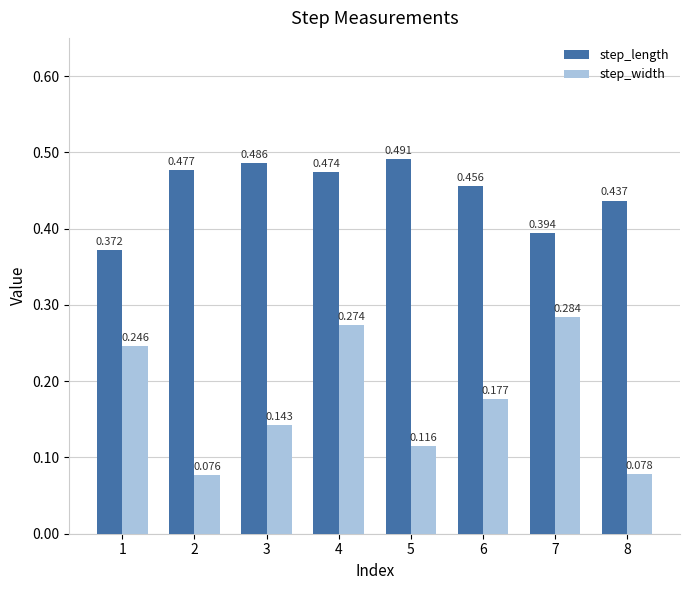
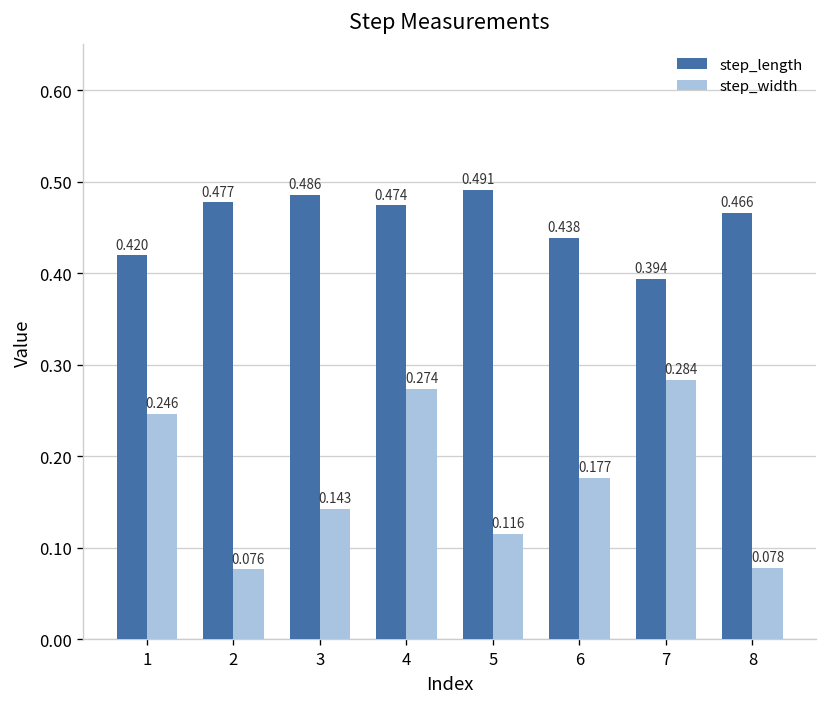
  {
    "step_length": {
-     "1": 0.372,
+     "1": 0.420,
      "2": 0.477,
      "3": 0.486,
      "4": 0.474,
      "5": 0.491,
-     "6": 0.456,
+     "6": 0.438,
      "7": 0.394,
-     "8": 0.437
+     "8": 0.466
    },
    "step_width": {
      "1": 0.246,
      "2": 0.076,
      "3": 0.143,
      "4": 0.274,
      "5": 0.116,
      "6": 0.177,
      "7": 0.284,
      "8": 0.078
    }
  }
